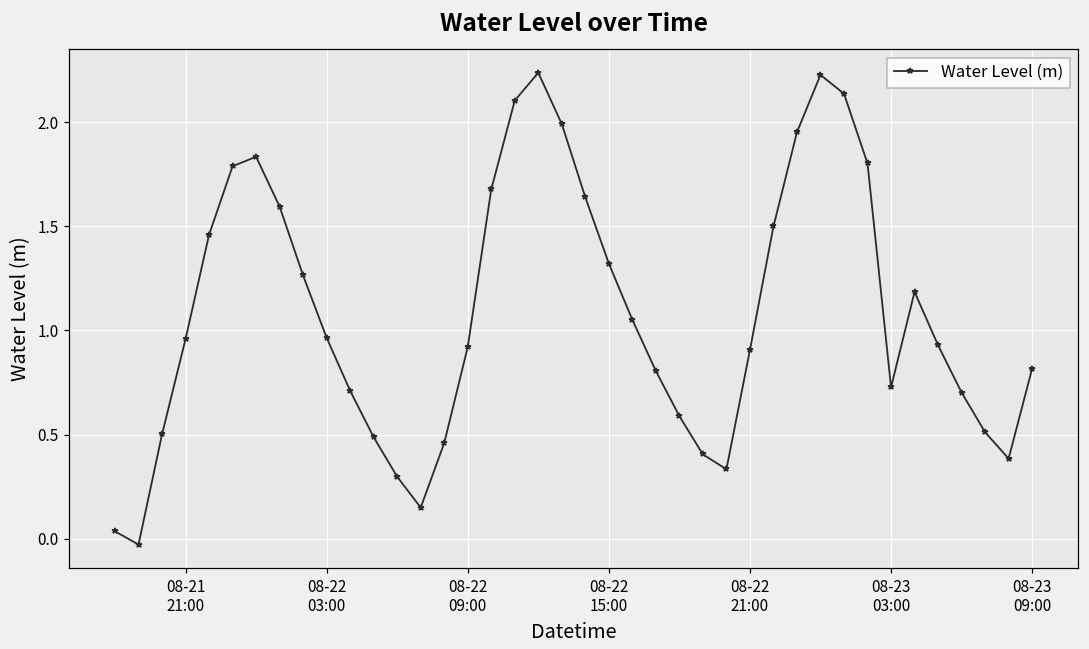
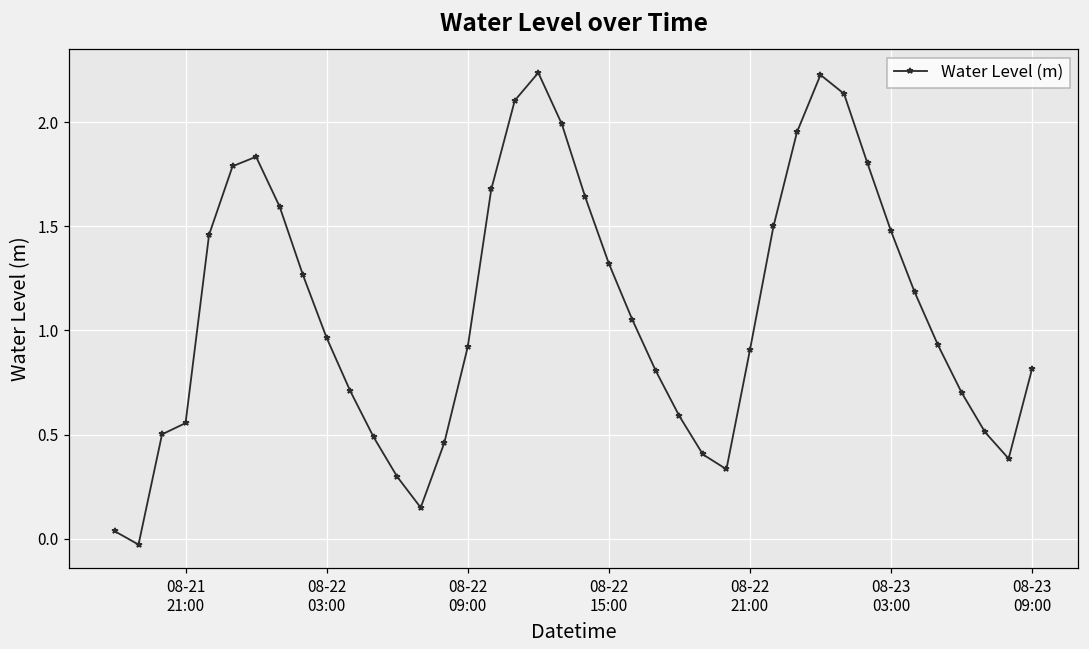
  {
-   "08-21 21:00": 0.96,
+   "08-21 21:00": 0.56,
    "08-22 03:00": 0.96,
    "08-22 09:00": 0.92,
    "08-22 15:00": 1.32,
    "08-22 21:00": 0.91,
-   "08-23 03:00": 0.73,
+   "08-23 03:00": 1.48,
    "08-23 09:00": 0.82
  }
